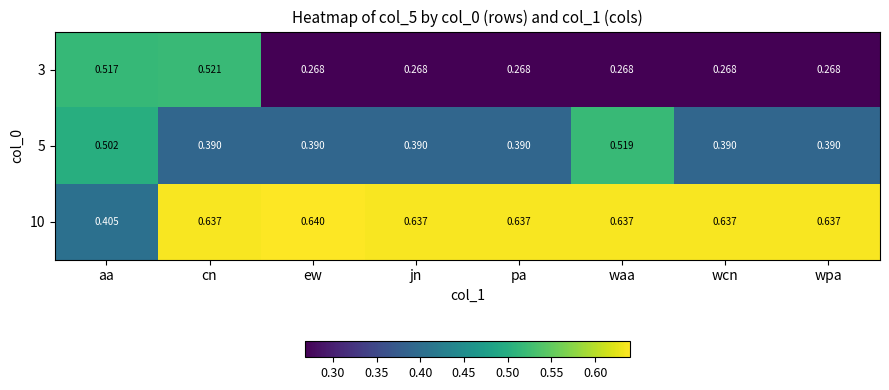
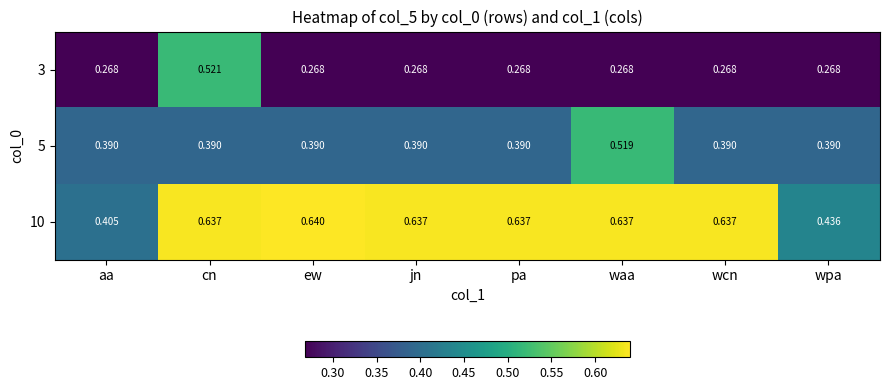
  {
    "3": {
-     "aa": 0.517,
+     "aa": 0.268,
      "cn": 0.521,
      "ew": 0.268,
      "jn": 0.268,
      "pa": 0.268,
      "waa": 0.268,
      "wcn": 0.268,
      "wpa": 0.268
    },
    "5": {
-     "aa": 0.502,
+     "aa": 0.390,
      "cn": 0.390,
      "ew": 0.390,
      "jn": 0.390,
      "pa": 0.390,
      "waa": 0.519,
      "wcn": 0.390,
      "wpa": 0.390
    },
    "10": {
      "aa": 0.405,
      "cn": 0.637,
      "ew": 0.640,
      "jn": 0.637,
      "pa": 0.637,
      "waa": 0.637,
      "wcn": 0.637,
-     "wpa": 0.637
+     "wpa": 0.436
    }
  }
